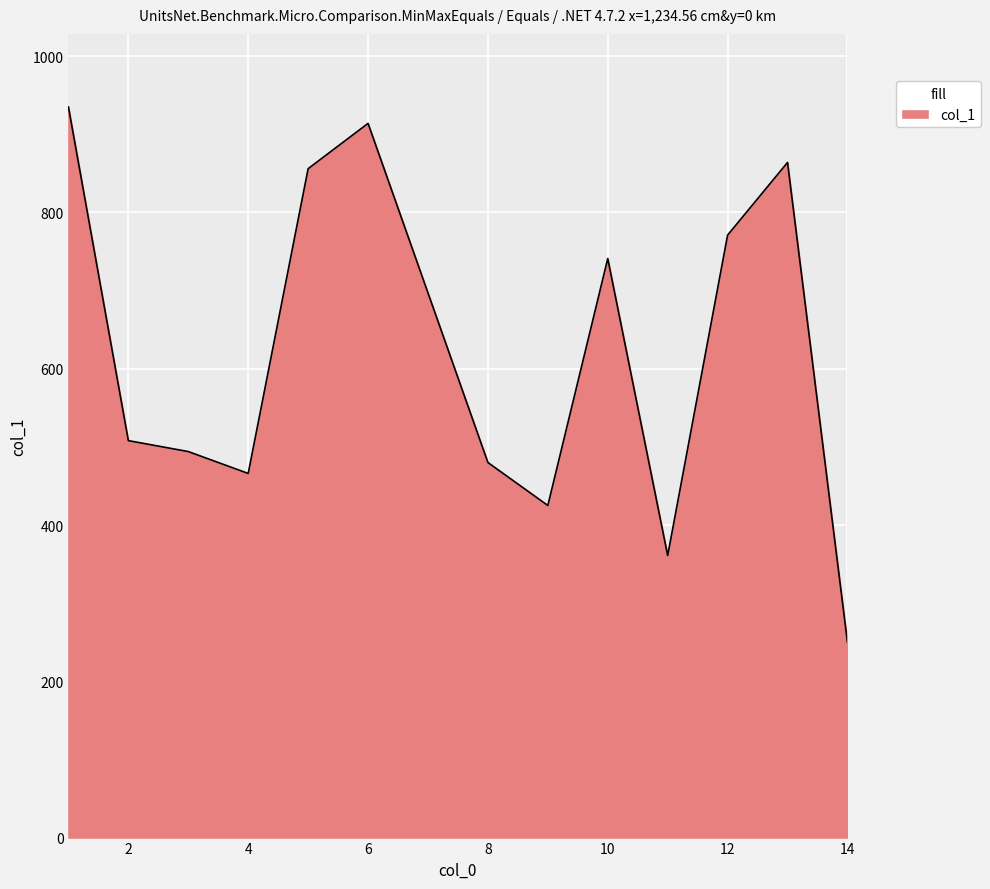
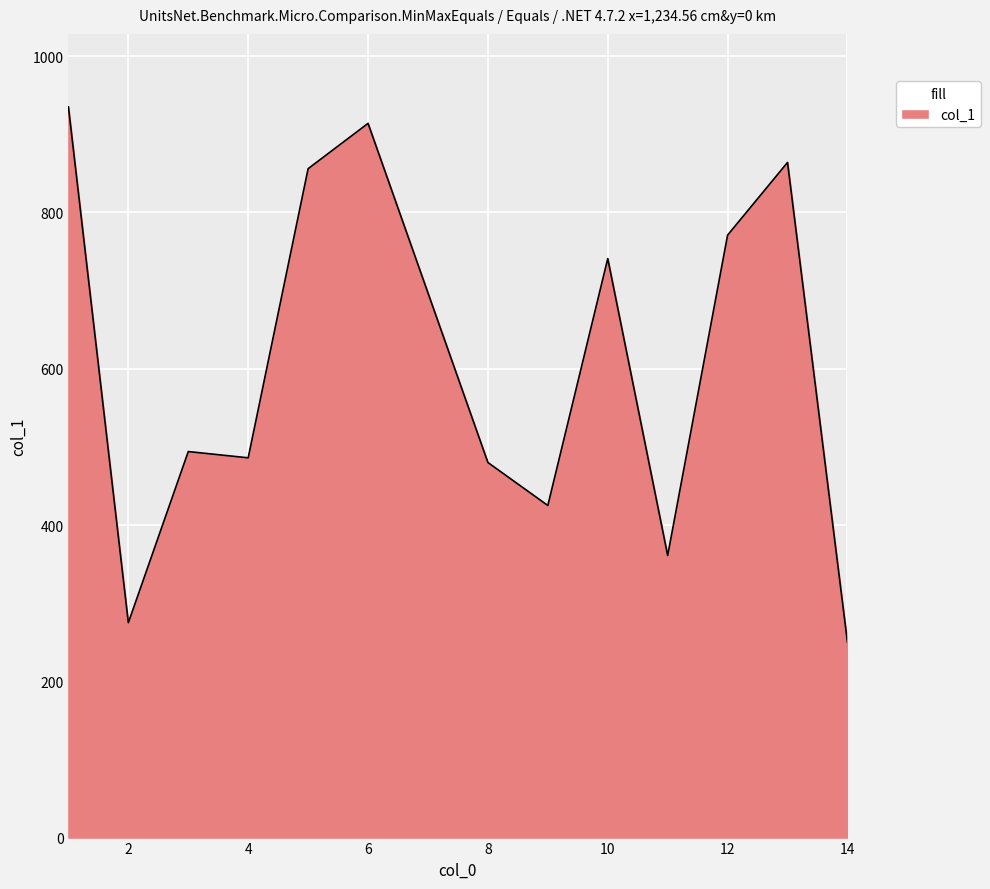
  {
-   "2": 510,
-   "4": 470,
+   "2": 280,
+   "4": 490,
    "6": 910,
    "8": 480,
    "10": 740,
    "12": 770,
    "14": 250
  }
